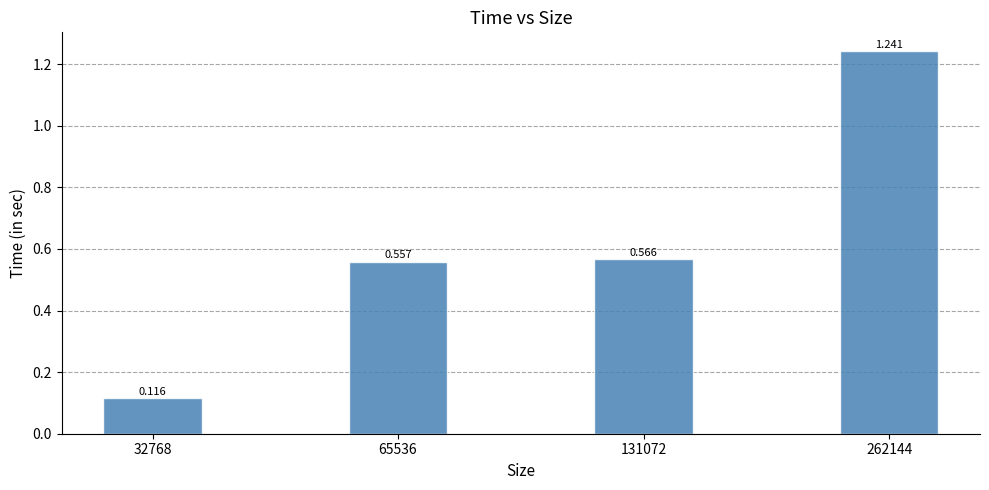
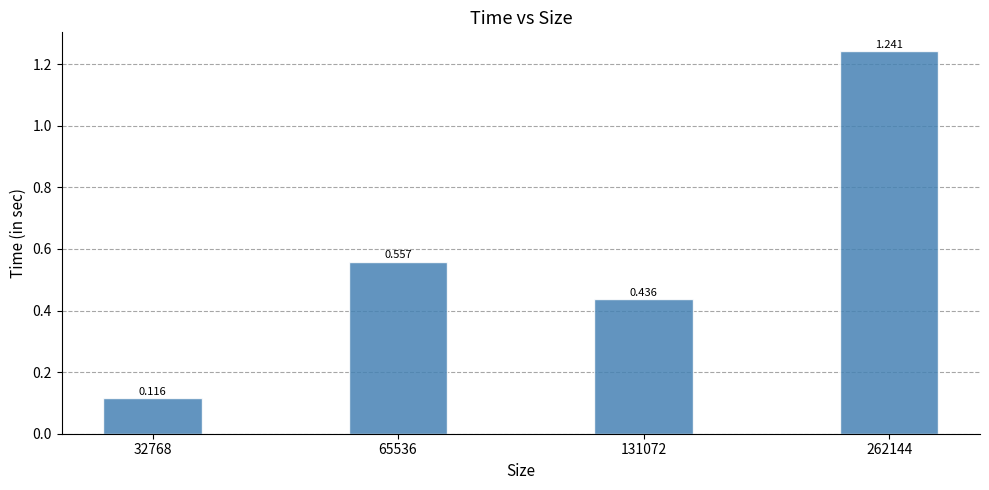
  {
    "32768": 0.116,
    "65536": 0.557,
-   "131072": 0.566,
+   "131072": 0.436,
    "262144": 1.241
  }
